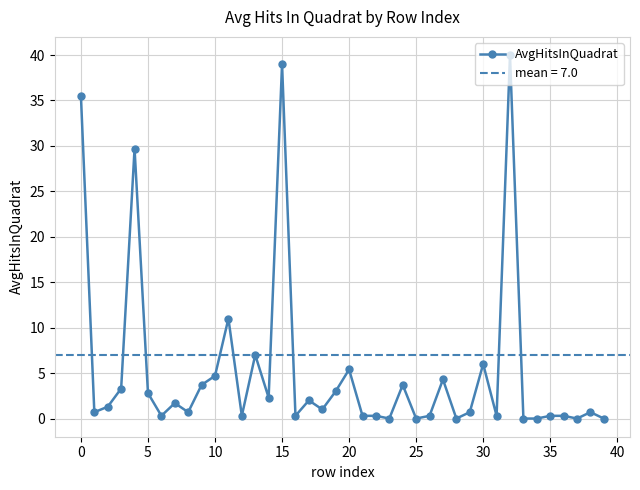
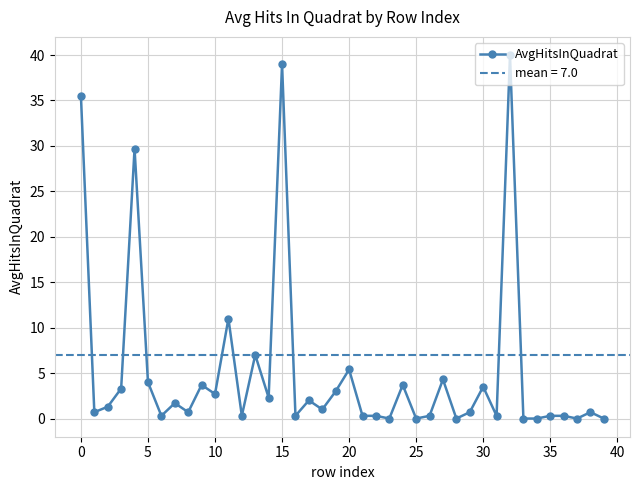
  {
    "0": 36,
-   "5": 3,
-   "10": 5,
+   "5": 4,
+   "10": 3,
    "15": 39,
    "20": 5,
    "25": 0,
-   "30": 6,
+   "30": 4,
    "35": 0
  }
